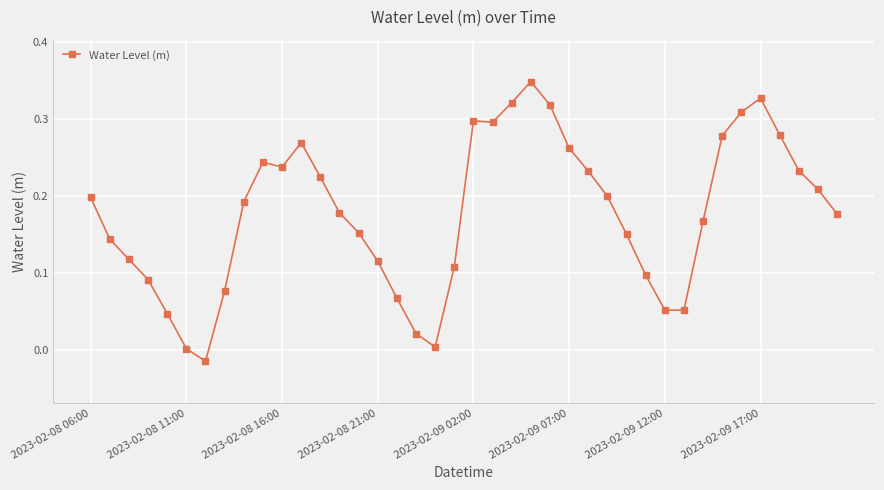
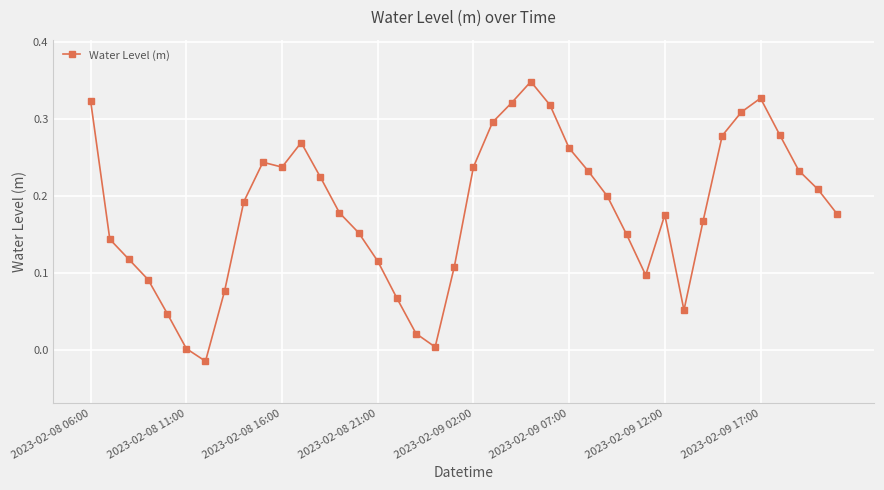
  {
-   "2023-02-08 06:00": 0.20,
+   "2023-02-08 06:00": 0.32,
    "2023-02-08 11:00": 0.00,
    "2023-02-08 16:00": 0.24,
    "2023-02-08 21:00": 0.11,
-   "2023-02-09 02:00": 0.30,
+   "2023-02-09 02:00": 0.24,
    "2023-02-09 07:00": 0.26,
-   "2023-02-09 12:00": 0.05,
+   "2023-02-09 12:00": 0.18,
    "2023-02-09 17:00": 0.33
  }
